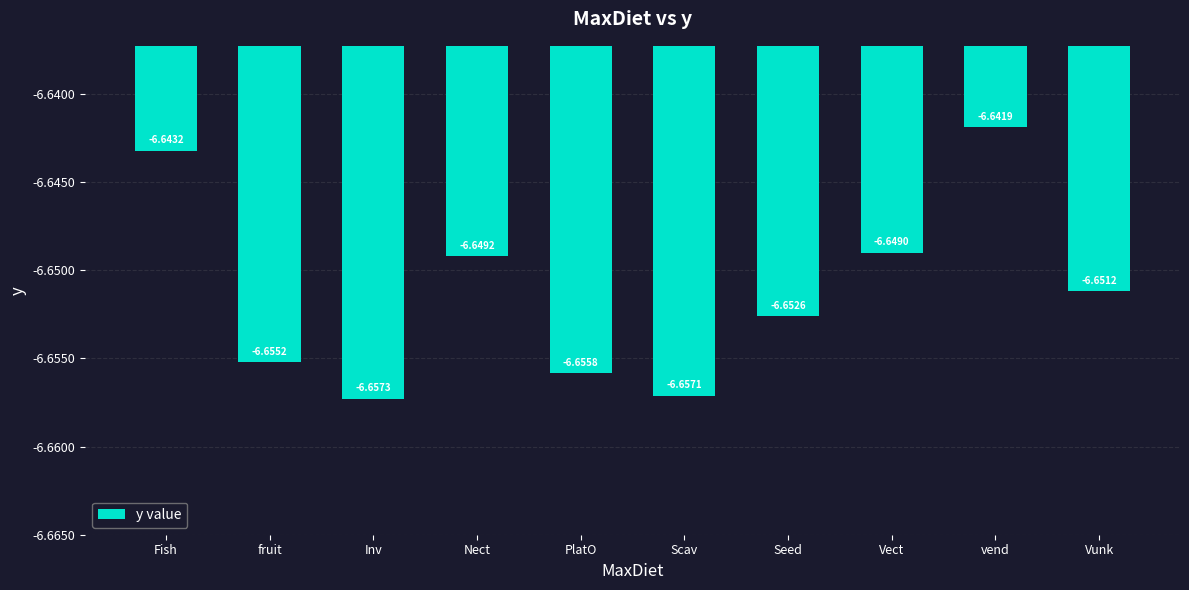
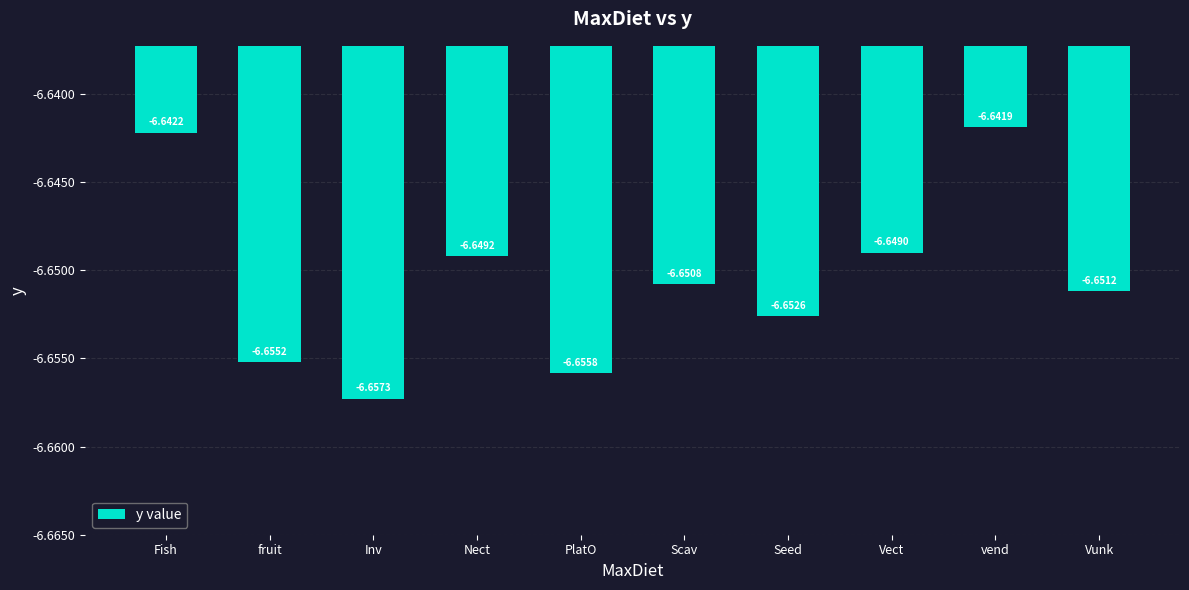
  {
-   "Fish": -6.6432,
+   "Fish": -6.6422,
    "fruit": -6.6552,
    "Inv": -6.6573,
    "Nect": -6.6492,
    "PlatO": -6.6558,
-   "Scav": -6.6571,
+   "Scav": -6.6508,
    "Seed": -6.6526,
    "Vect": -6.6490,
    "vend": -6.6419,
    "Vunk": -6.6512
  }
